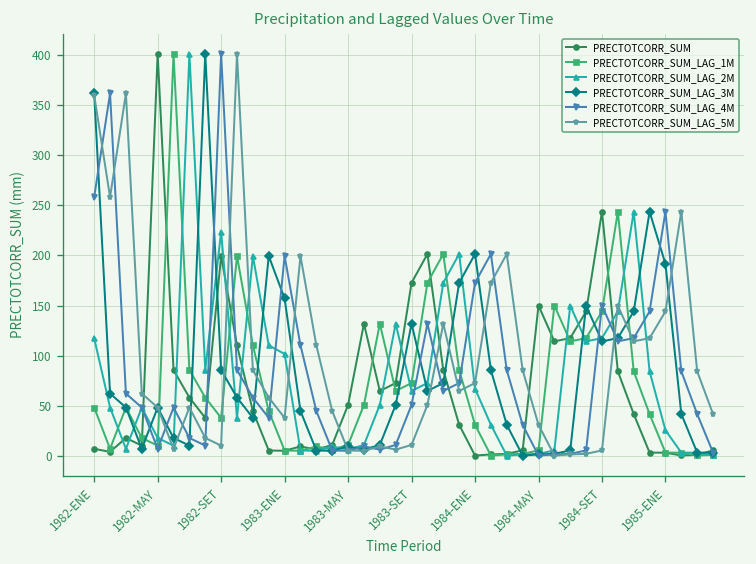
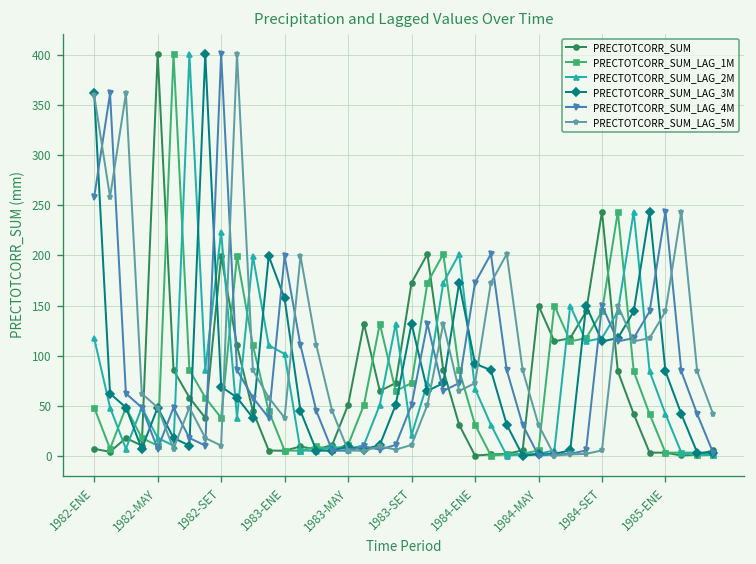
  {
    "PRECTOTCORR_SUM_LAG_2M": {
      "1982-ENE": 120,
      "1982-MAY": 20,
      "1982-SET": 220,
      "1983-ENE": 100,
-     "1983-SET": 60,
+     "1983-SET": 20,
      "1984-ENE": 70,
      "1984-SET": 120,
-     "1985-ENE": 30
+     "1985-ENE": 40
    },
    "PRECTOTCORR_SUM_LAG_3M": {
-     "1982-SET": 90,
+     "1982-SET": 70,
      "1983-ENE": 160,
      "1983-SET": 130,
-     "1984-ENE": 200,
+     "1984-ENE": 90,
      "1984-SET": 110,
-     "1985-ENE": 190
+     "1985-ENE": 80
    }
  }
